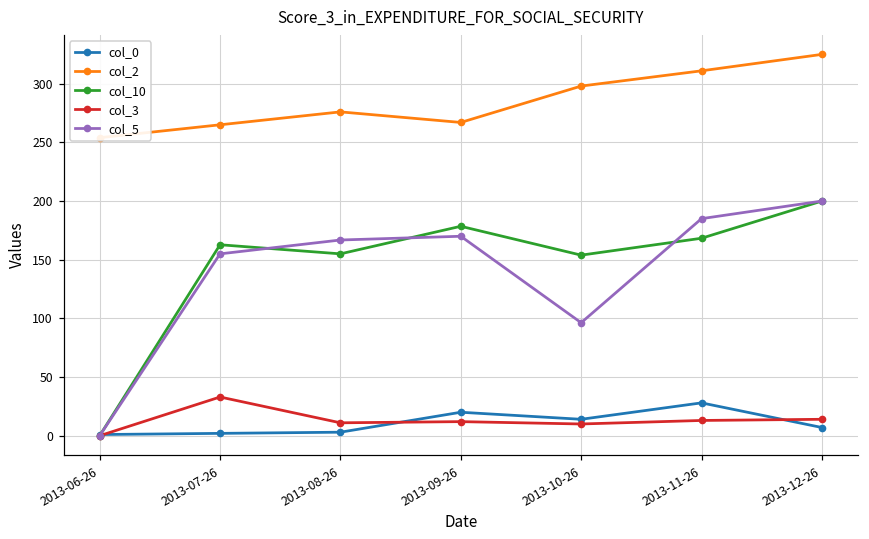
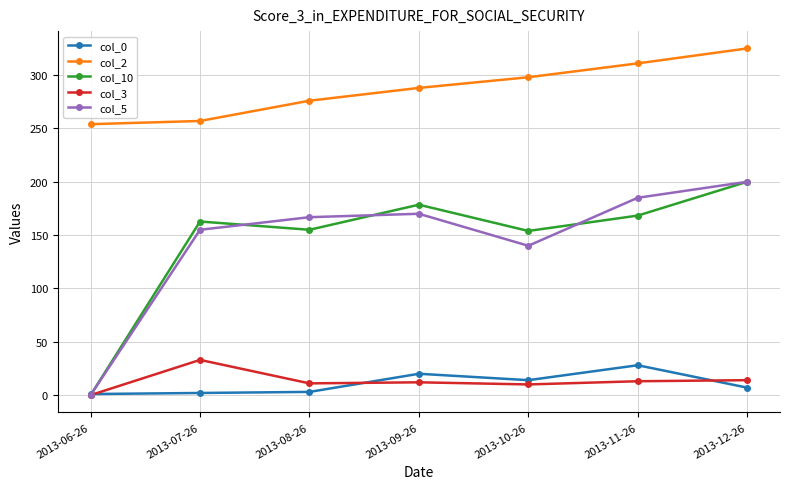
  {
    "col_0": {
      "2013-07-26": 2,
      "2013-08-26": 3,
      "2013-09-26": 20,
      "2013-10-26": 14,
      "2013-11-26": 28,
      "2013-12-26": 7
    },
    "col_2": {
      "2013-06-26": 254,
-     "2013-07-26": 265,
+     "2013-07-26": 257,
      "2013-08-26": 276,
-     "2013-09-26": 267,
+     "2013-09-26": 288,
      "2013-10-26": 298,
      "2013-11-26": 311,
      "2013-12-26": 325
    },
    "col_10": {
      "2013-07-26": 163,
      "2013-08-26": 155,
      "2013-09-26": 179,
      "2013-10-26": 154,
      "2013-11-26": 168
    },
    "col_3": {
      "2013-07-26": 33,
      "2013-08-26": 11,
      "2013-09-26": 12,
      "2013-10-26": 10,
      "2013-11-26": 13,
      "2013-12-26": 14
    },
    "col_5": {
      "2013-07-26": 155,
      "2013-08-26": 167,
      "2013-09-26": 170,
-     "2013-10-26": 96,
+     "2013-10-26": 140,
      "2013-11-26": 185
    }
  }
